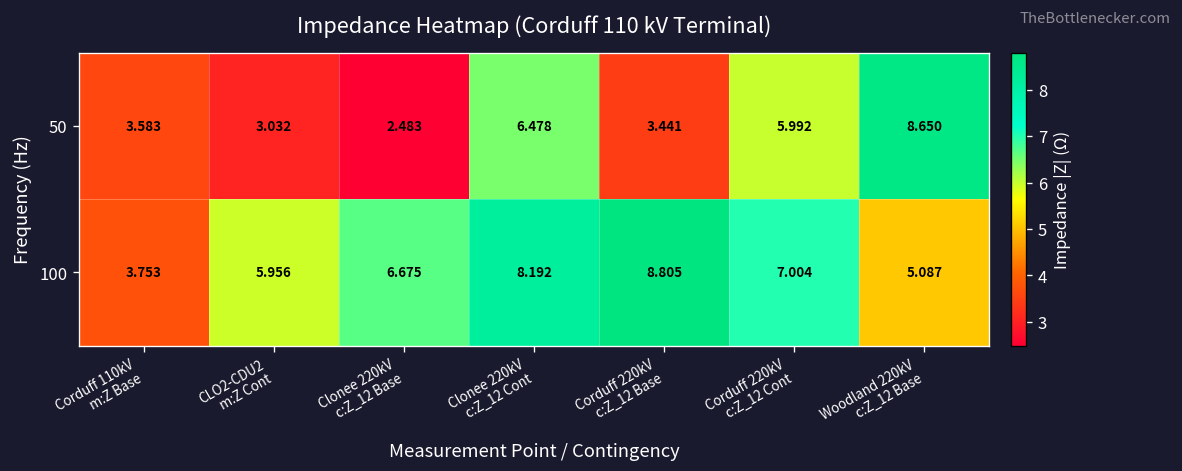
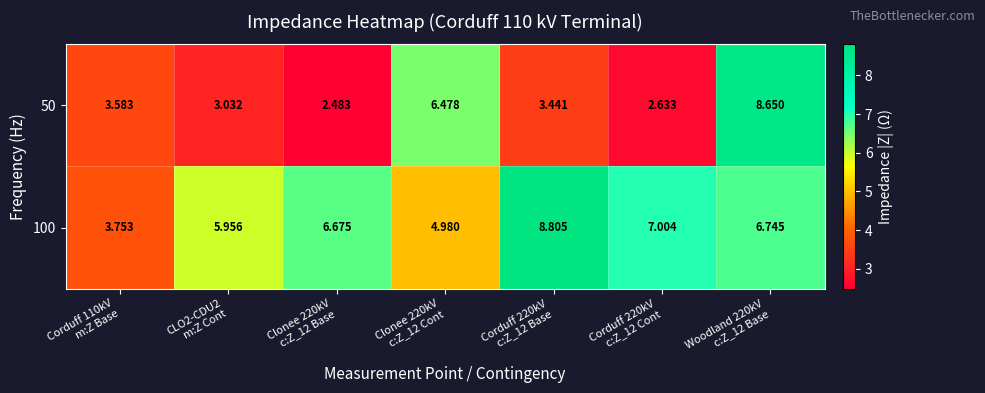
  {
    "50": {
      "Corduff 110kV m:Z Base": 3.583,
      "CLO2-CDU2 m:Z Cont": 3.032,
      "Clonee 220kV c:Z_12 Base": 2.483,
      "Clonee 220kV c:Z_12 Cont": 6.478,
      "Corduff 220kV c:Z_12 Base": 3.441,
-     "Corduff 220kV c:Z_12 Cont": 5.992,
+     "Corduff 220kV c:Z_12 Cont": 2.633,
      "Woodland 220kV c:Z_12 Base": 8.650
    },
    "100": {
      "Corduff 110kV m:Z Base": 3.753,
      "CLO2-CDU2 m:Z Cont": 5.956,
      "Clonee 220kV c:Z_12 Base": 6.675,
-     "Clonee 220kV c:Z_12 Cont": 8.192,
+     "Clonee 220kV c:Z_12 Cont": 4.980,
      "Corduff 220kV c:Z_12 Base": 8.805,
      "Corduff 220kV c:Z_12 Cont": 7.004,
-     "Woodland 220kV c:Z_12 Base": 5.087
+     "Woodland 220kV c:Z_12 Base": 6.745
    }
  }
